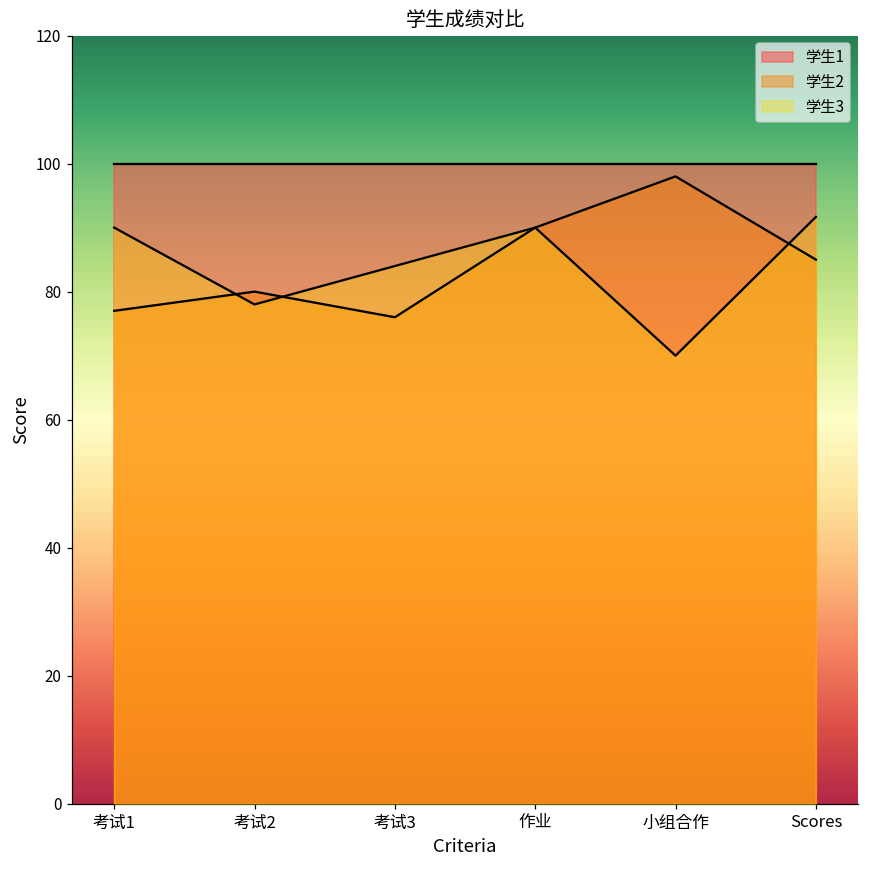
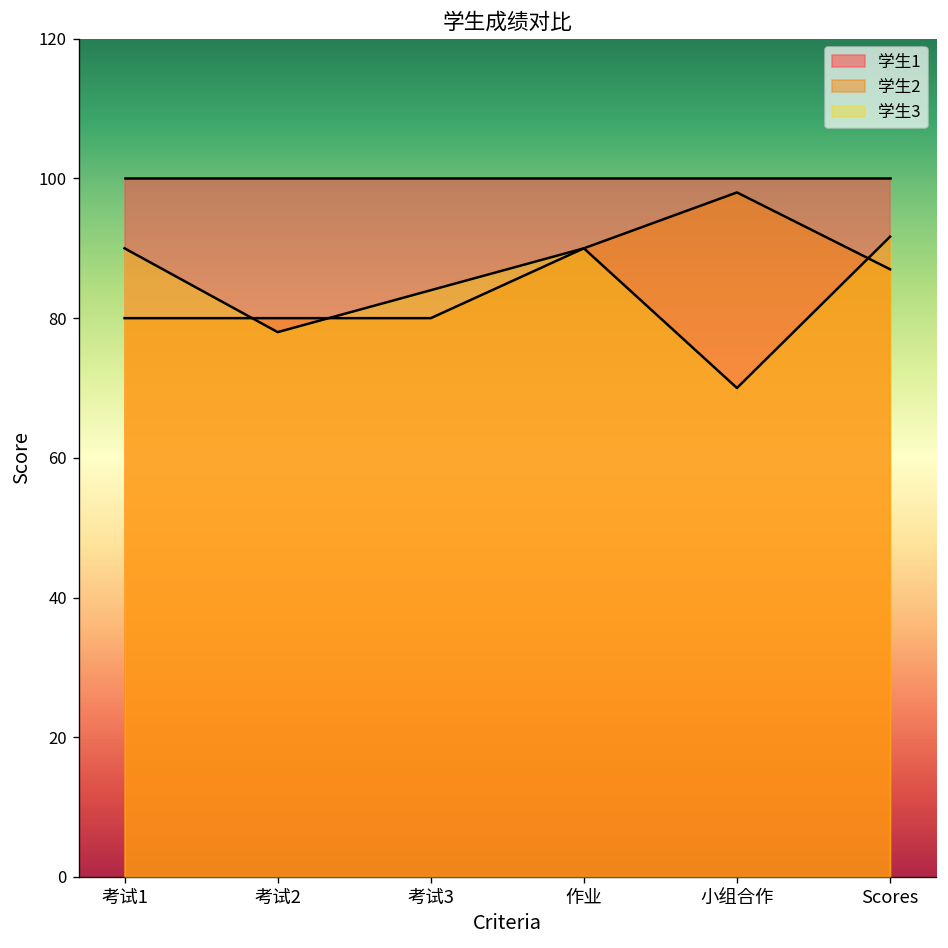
  {
    "学生1": {
      "考试1": 100,
      "考试2": 100,
      "考试3": 100,
      "作业": 100,
      "小组合作": 100,
      "Scores": 100
    },
    "学生2": {
-     "考试1": 77,
+     "考试1": 80,
      "考试2": 80,
-     "考试3": 76,
+     "考试3": 80,
      "小组合作": 98,
-     "Scores": 85
+     "Scores": 87
    },
    "学生3": {
      "考试1": 90,
      "考试2": 78,
      "考试3": 84,
      "小组合作": 70,
      "Scores": 92
    }
  }
